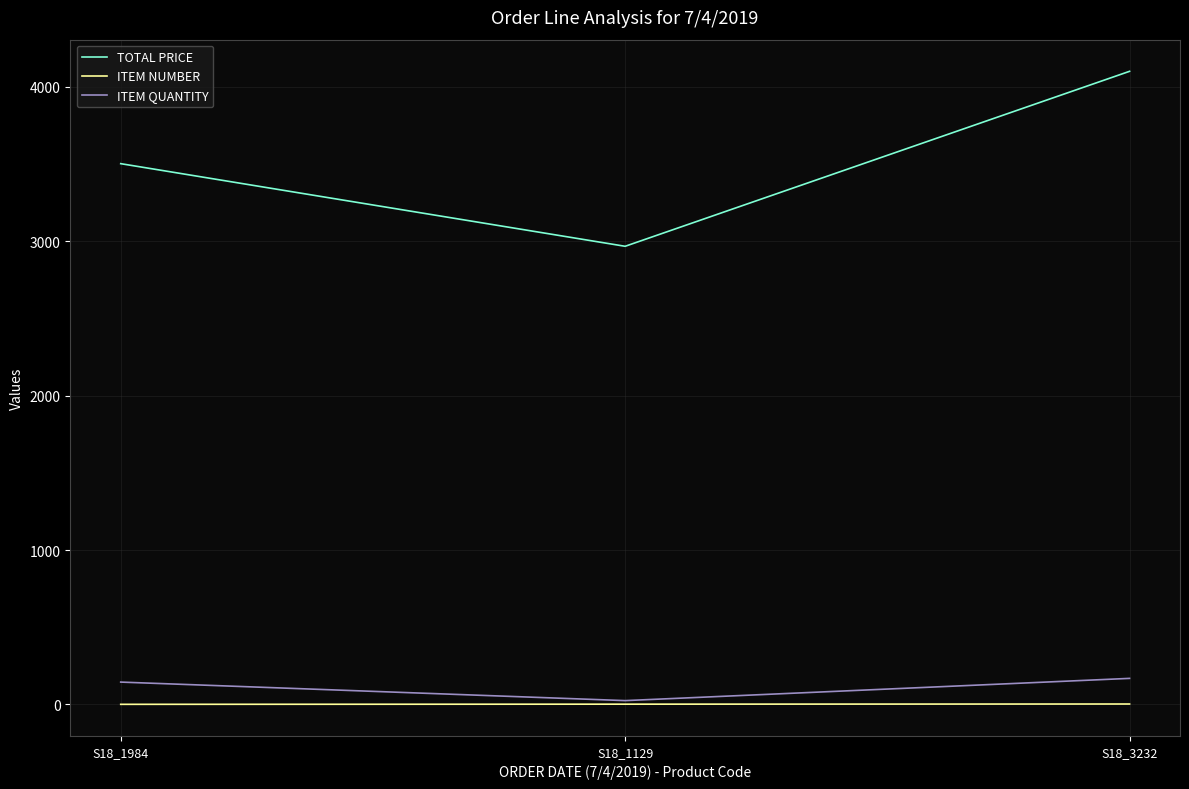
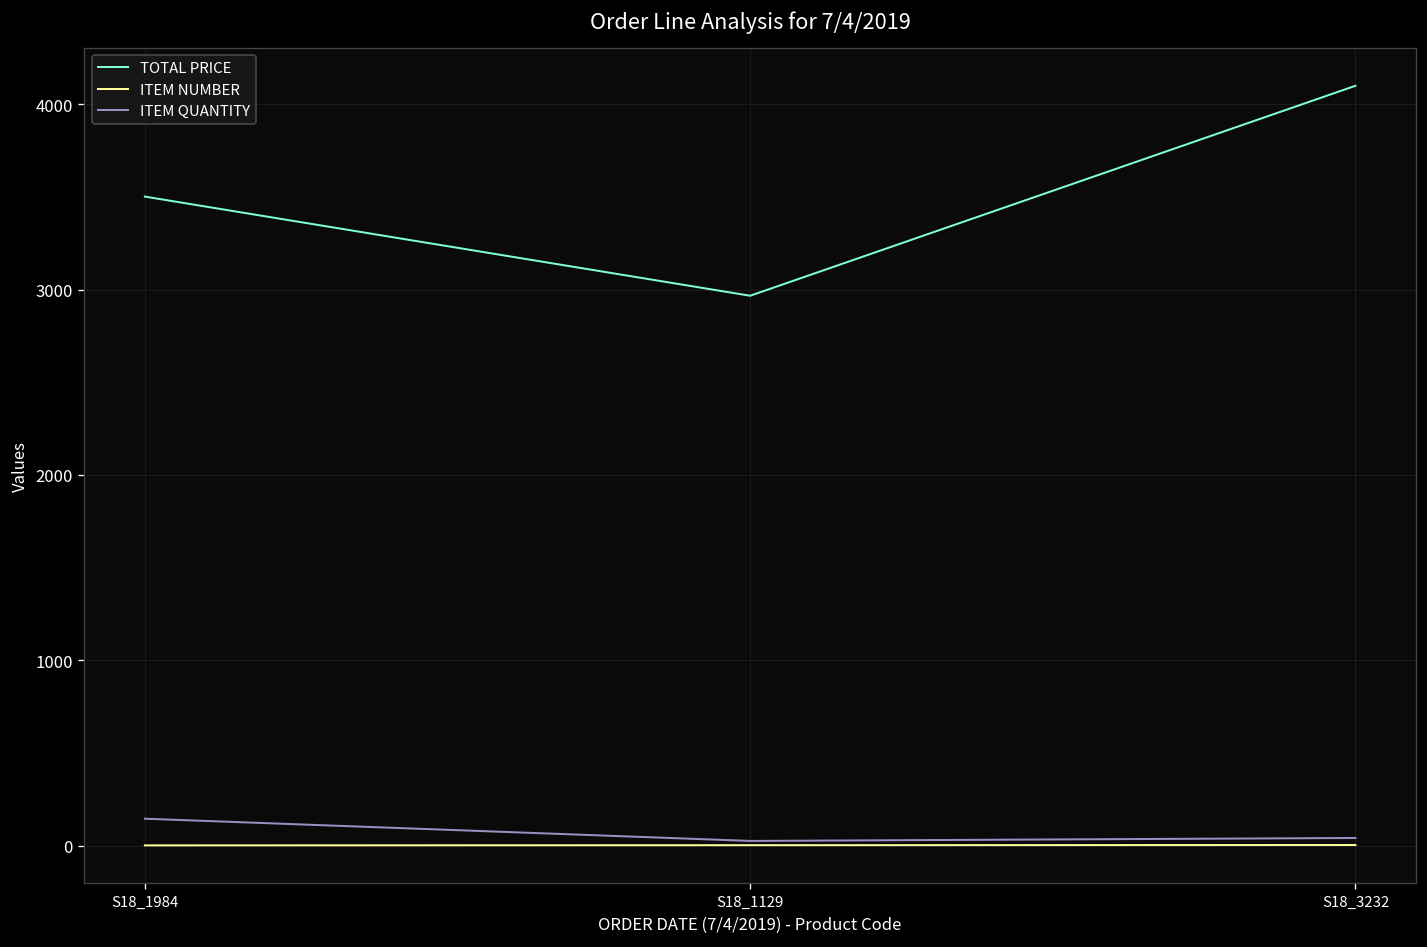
  {
    "TOTAL PRICE": {
      "S18_1984": 3500,
      "S18_1129": 2970,
      "S18_3232": 4100
    },
    "ITEM NUMBER": {
      "S18_1984": 0,
      "S18_1129": 0,
      "S18_3232": 0
    },
    "ITEM QUANTITY": {
      "S18_1984": 150,
      "S18_1129": 30,
-     "S18_3232": 170
+     "S18_3232": 40
    }
  }
